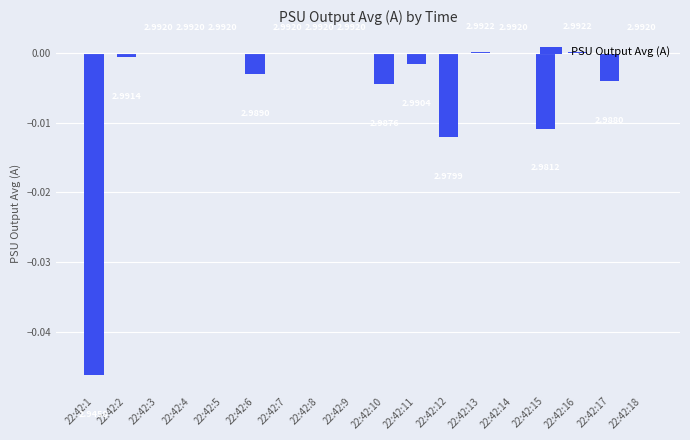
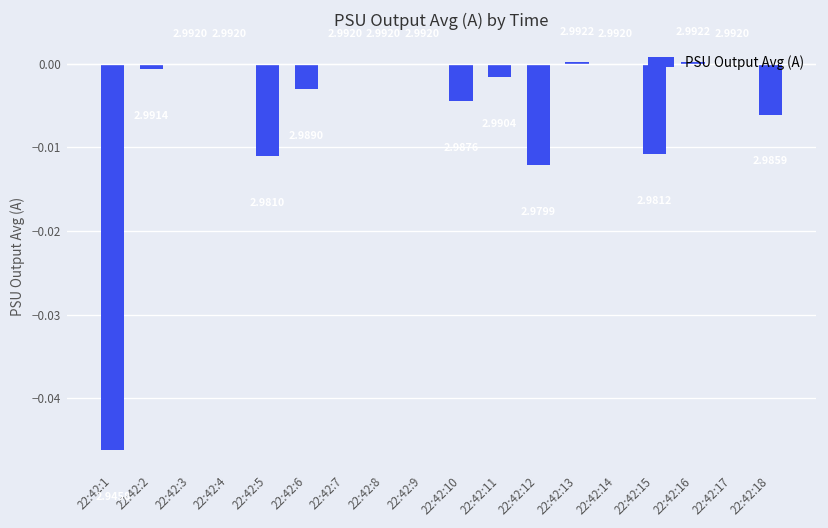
  {
    "22:42:1": -0.046,
    "22:42:2": -0.001,
    "22:42:3": 0.000,
    "22:42:4": 0.000,
-   "22:42:5": 0.000,
+   "22:42:5": -0.011,
    "22:42:6": -0.003,
    "22:42:7": 0.000,
    "22:42:8": 0.000,
    "22:42:9": 0.000,
    "22:42:10": -0.004,
    "22:42:11": -0.002,
    "22:42:12": -0.012,
    "22:42:14": 0.000,
    "22:42:15": -0.011,
-   "22:42:17": -0.004,
-   "22:42:18": 0.000
+   "22:42:17": 0.000,
+   "22:42:18": -0.006
  }
